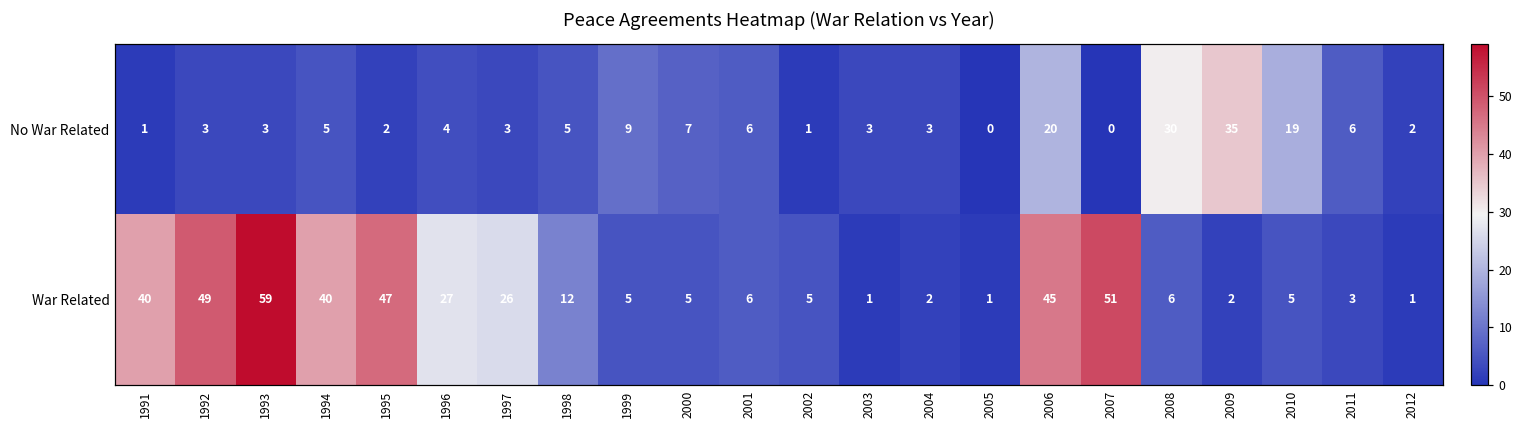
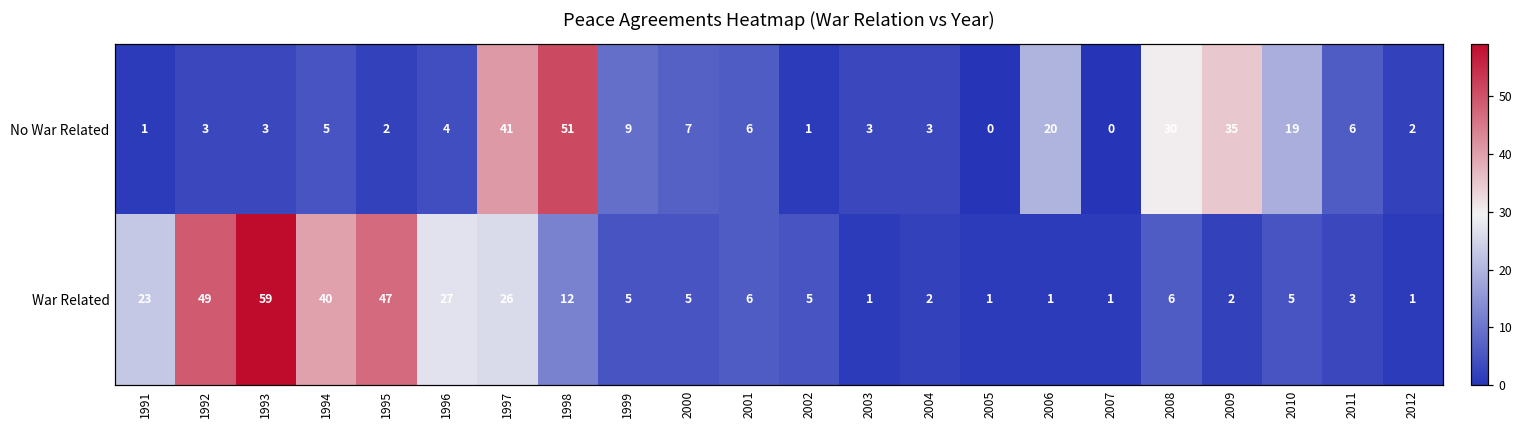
  {
    "No War Related": {
      "1991": 1,
      "1992": 3,
      "1993": 3,
      "1994": 5,
      "1995": 2,
      "1996": 4,
-     "1997": 3,
-     "1998": 5,
+     "1997": 41,
+     "1998": 51,
      "1999": 9,
      "2000": 7,
      "2001": 6,
      "2002": 1,
      "2003": 3,
      "2004": 3,
      "2005": 0,
      "2006": 20,
      "2007": 0,
      "2009": 35,
      "2010": 19,
      "2011": 6,
      "2012": 2
    },
    "War Related": {
-     "1991": 40,
+     "1991": 23,
      "1992": 49,
      "1993": 59,
      "1994": 40,
      "1995": 47,
      "1998": 12,
      "1999": 5,
      "2000": 5,
      "2001": 6,
      "2002": 5,
      "2003": 1,
      "2004": 2,
      "2005": 1,
-     "2006": 45,
-     "2007": 51,
+     "2006": 1,
+     "2007": 1,
      "2008": 6,
      "2009": 2,
      "2010": 5,
      "2011": 3,
      "2012": 1
    }
  }
